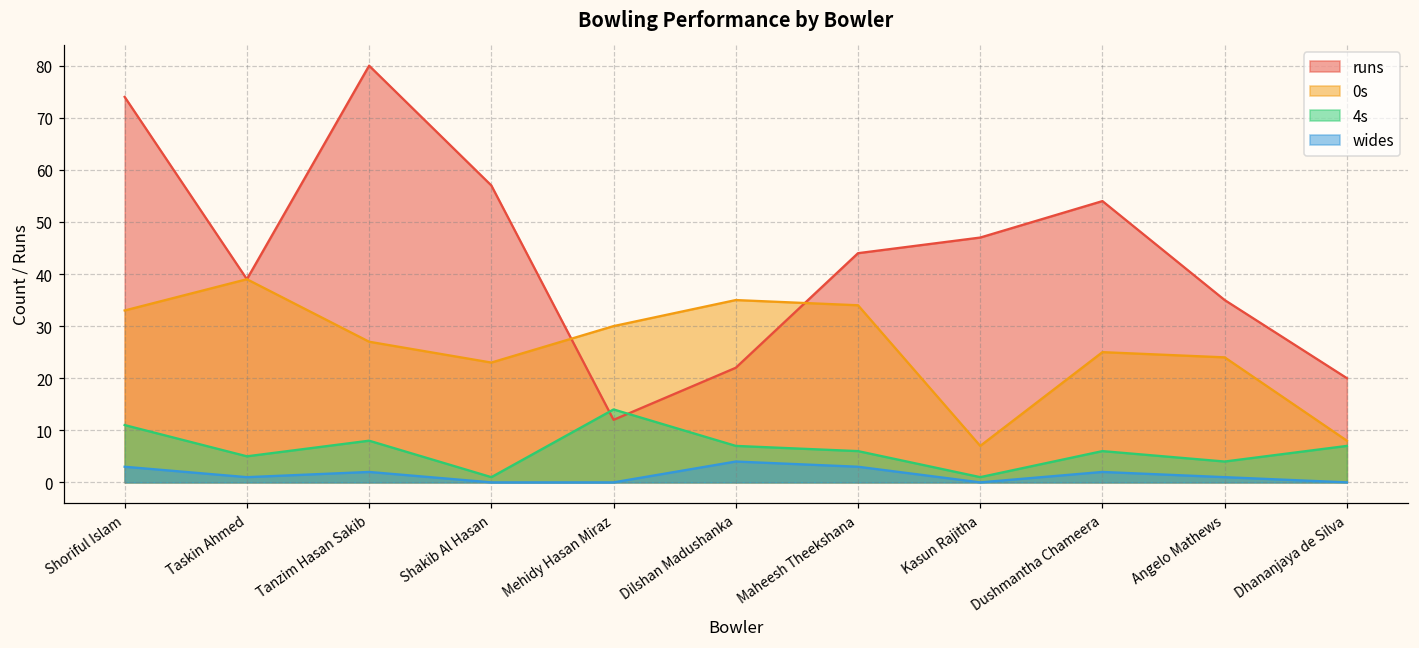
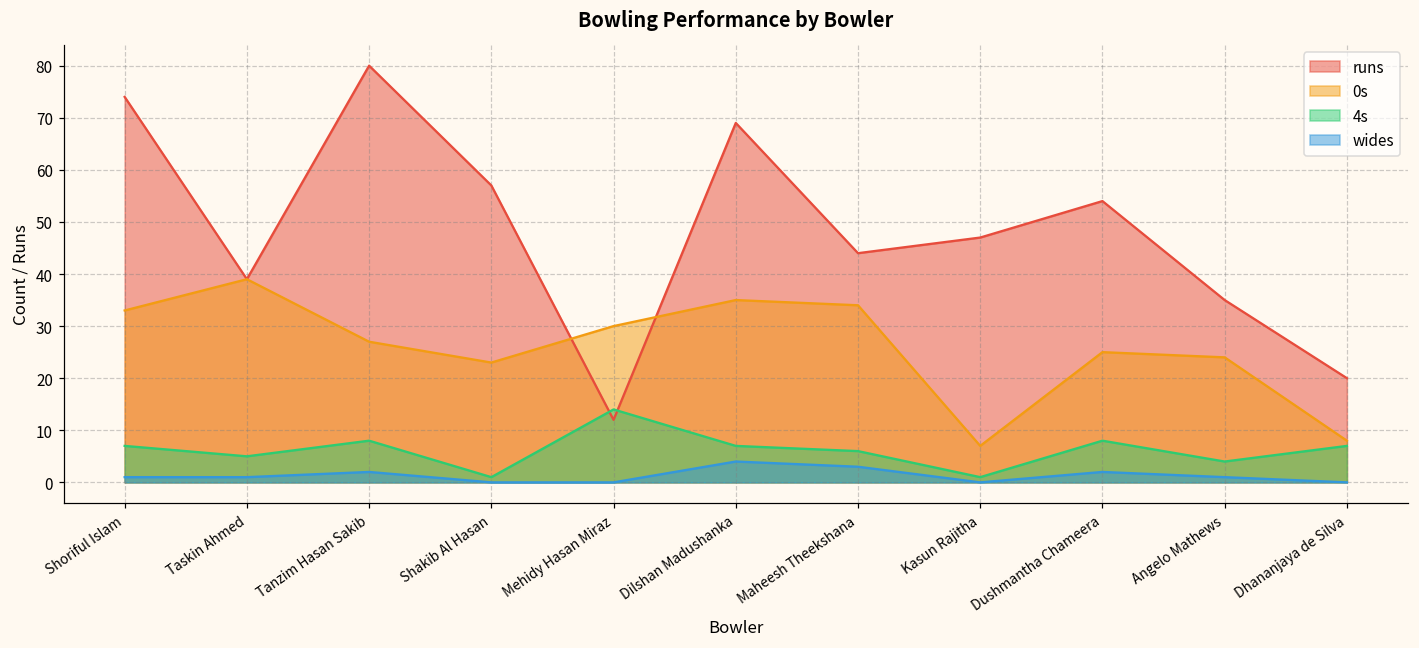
  {
    "runs": {
      "Shoriful Islam": 74,
      "Tanzim Hasan Sakib": 80,
      "Shakib Al Hasan": 57,
      "Mehidy Hasan Miraz": 12,
-     "Dilshan Madushanka": 22,
+     "Dilshan Madushanka": 69,
      "Maheesh Theekshana": 44,
      "Kasun Rajitha": 47,
      "Dushmantha Chameera": 54,
      "Angelo Mathews": 35,
      "Dhananjaya de Silva": 20
    },
    "0s": {
      "Shoriful Islam": 33,
      "Tanzim Hasan Sakib": 27,
      "Shakib Al Hasan": 23,
      "Mehidy Hasan Miraz": 30,
      "Dilshan Madushanka": 35,
      "Maheesh Theekshana": 34,
      "Kasun Rajitha": 7,
      "Dushmantha Chameera": 25,
      "Angelo Mathews": 24,
      "Dhananjaya de Silva": 8
    },
    "4s": {
-     "Shoriful Islam": 11,
+     "Shoriful Islam": 7,
      "Taskin Ahmed": 5,
      "Tanzim Hasan Sakib": 8,
      "Shakib Al Hasan": 1,
      "Mehidy Hasan Miraz": 14,
      "Dilshan Madushanka": 7,
      "Maheesh Theekshana": 6,
      "Kasun Rajitha": 1,
-     "Dushmantha Chameera": 6,
+     "Dushmantha Chameera": 8,
      "Angelo Mathews": 4,
      "Dhananjaya de Silva": 7
    },
    "wides": {
-     "Shoriful Islam": 3,
+     "Shoriful Islam": 1,
      "Taskin Ahmed": 1,
      "Tanzim Hasan Sakib": 2,
      "Shakib Al Hasan": 0,
      "Mehidy Hasan Miraz": 0,
      "Dilshan Madushanka": 4,
      "Maheesh Theekshana": 3,
      "Kasun Rajitha": 0,
      "Dushmantha Chameera": 2,
      "Angelo Mathews": 1,
      "Dhananjaya de Silva": 0
    }
  }
